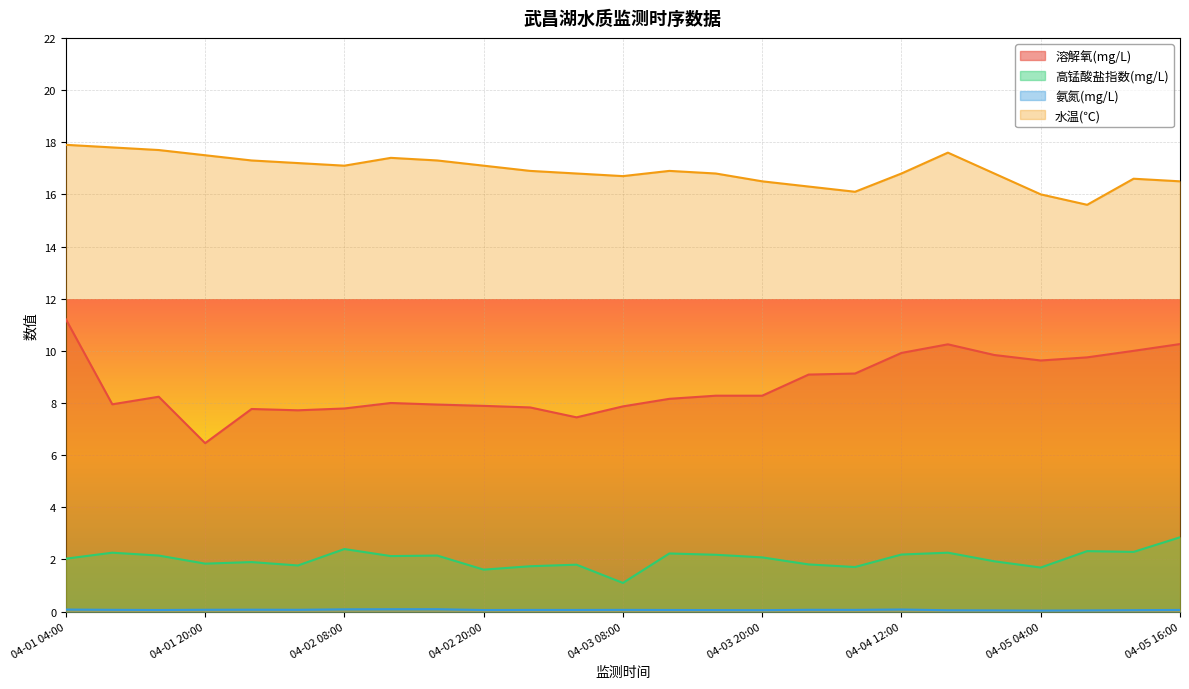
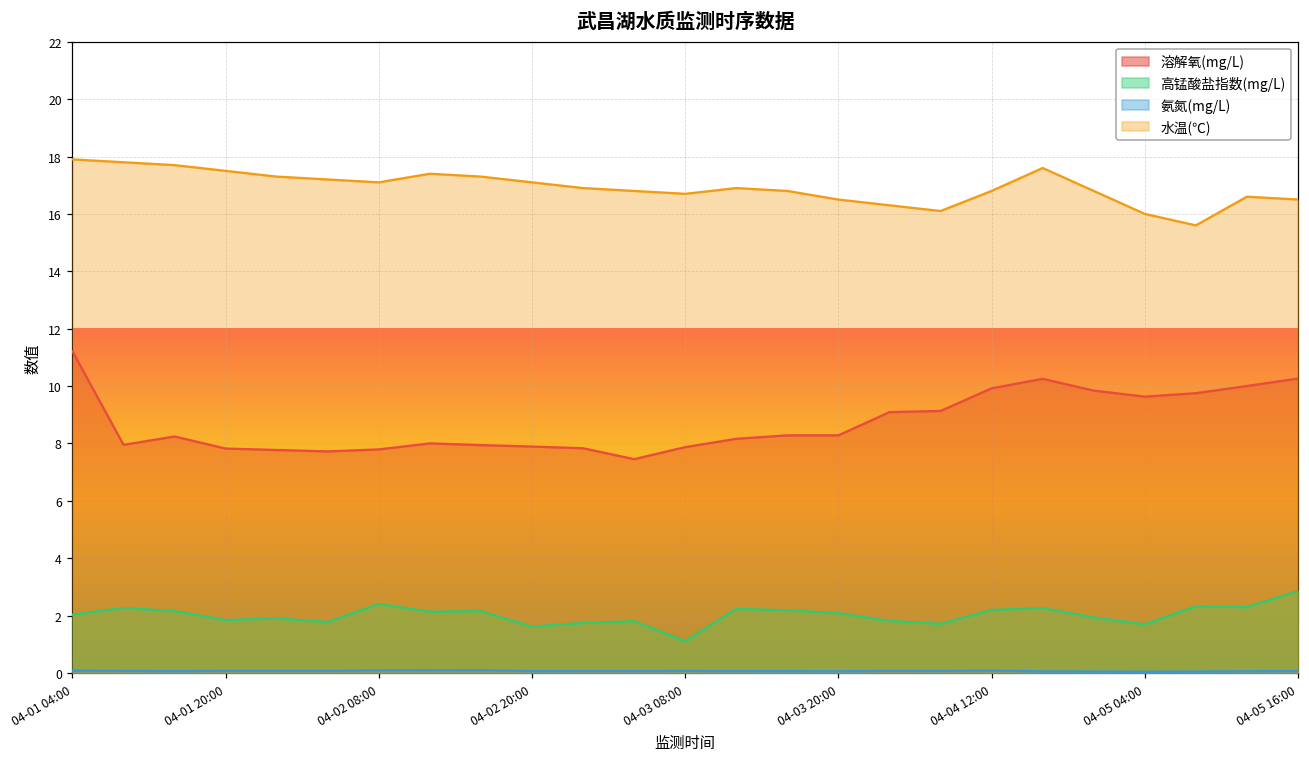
  {
    "溶解氧(mg/L)": {
      "04-01 04:00": 11.2,
-     "04-01 20:00": 6.5,
+     "04-01 20:00": 7.8,
      "04-02 08:00": 7.8,
      "04-02 20:00": 7.9,
      "04-03 08:00": 7.9,
      "04-03 20:00": 8.3,
      "04-04 12:00": 9.9,
      "04-05 04:00": 9.6,
      "04-05 16:00": 10.3
    },
    "高锰酸盐指数(mg/L)": {
      "04-01 04:00": 2.0,
      "04-01 20:00": 1.8,
      "04-02 08:00": 2.4,
      "04-02 20:00": 1.6,
      "04-03 08:00": 1.1,
      "04-03 20:00": 2.1,
      "04-04 12:00": 2.2,
      "04-05 04:00": 1.7,
      "04-05 16:00": 2.9
    },
    "氨氮(mg/L)": {
      "04-01 04:00": 0.1,
      "04-01 20:00": 0.1,
      "04-02 08:00": 0.1,
      "04-02 20:00": 0.1,
      "04-03 08:00": 0.1,
      "04-03 20:00": 0.1,
      "04-04 12:00": 0.1,
      "04-05 04:00": 0.0,
      "04-05 16:00": 0.1
    },
    "水温(℃)": {
      "04-01 04:00": 17.9,
      "04-01 20:00": 17.5,
      "04-02 08:00": 17.1,
      "04-02 20:00": 17.1,
      "04-03 08:00": 16.7,
      "04-03 20:00": 16.5,
      "04-04 12:00": 16.8,
      "04-05 04:00": 16.0,
      "04-05 16:00": 16.5
    }
  }
